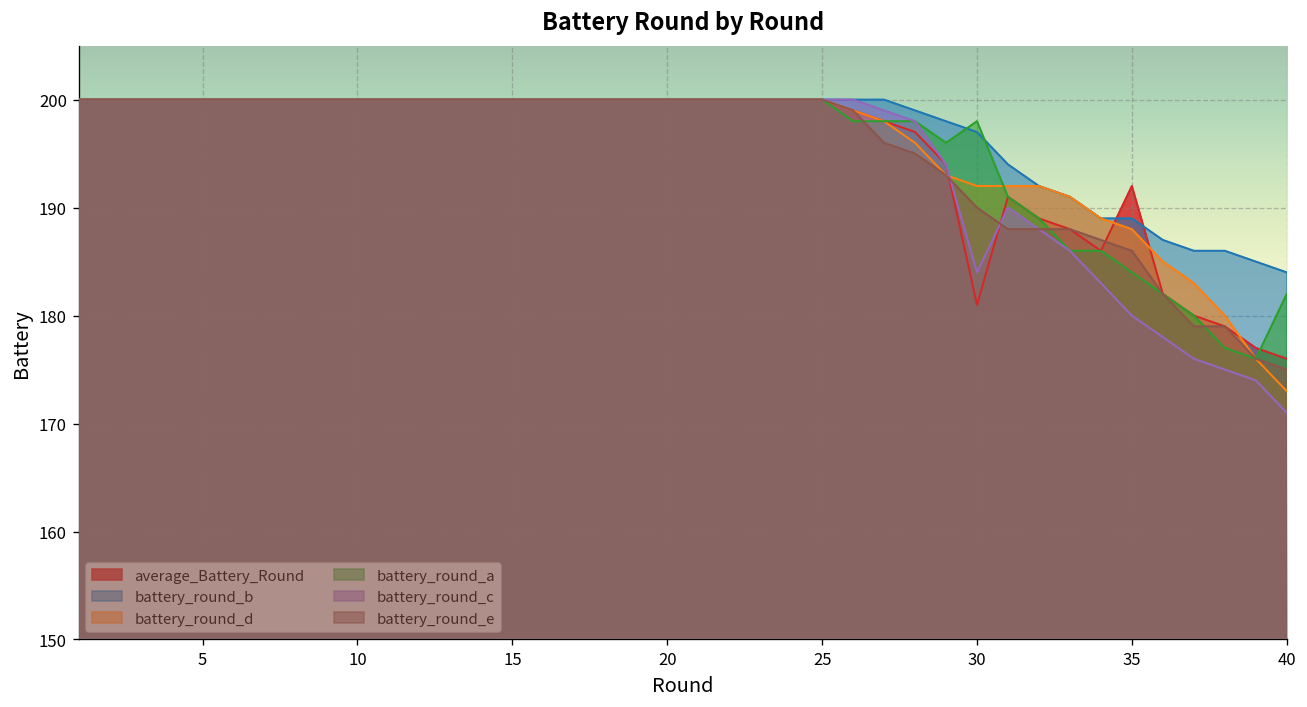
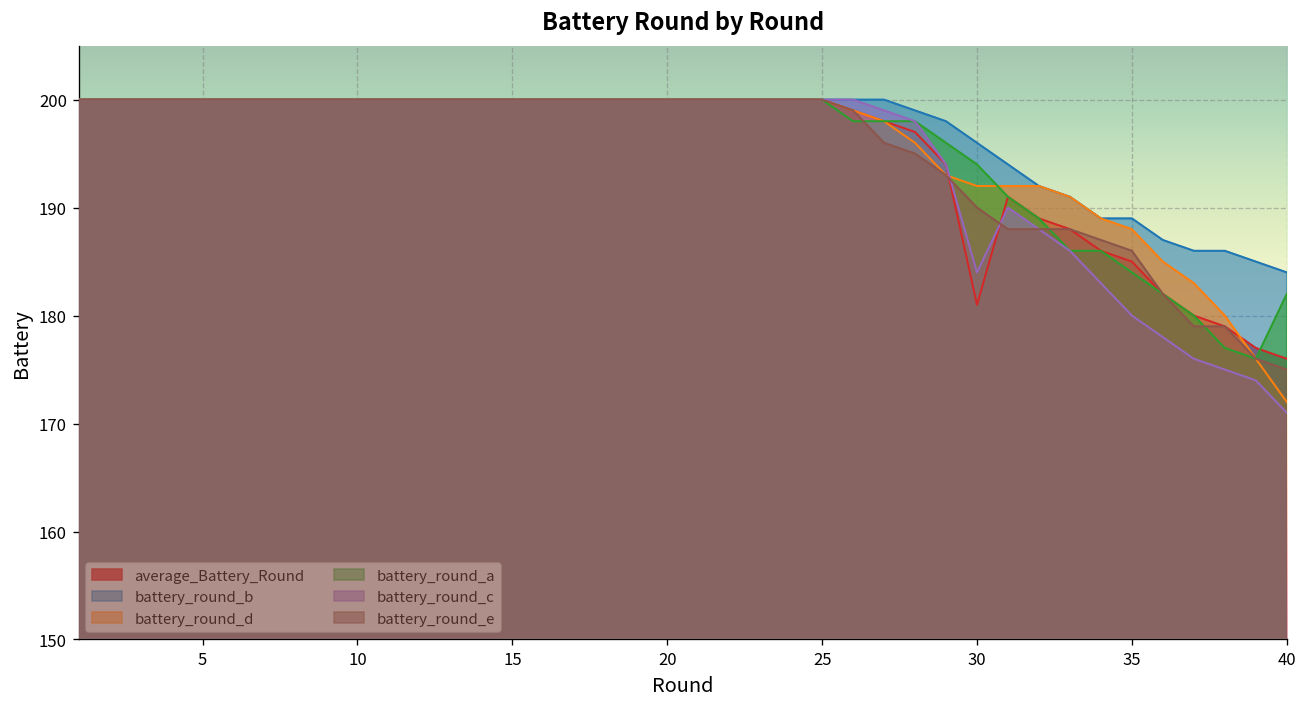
  {
    "average_Battery_Round": {
      "30": 181,
-     "35": 192,
+     "35": 185,
      "40": 176
    },
    "battery_round_b": {
-     "30": 197,
+     "30": 196,
      "35": 189,
      "40": 184
    },
    "battery_round_d": {
      "30": 192,
      "35": 188,
-     "40": 173
+     "40": 172
    },
    "battery_round_a": {
-     "30": 198,
+     "30": 194,
      "35": 184,
      "40": 182
    },
    "battery_round_c": {
      "30": 184,
      "35": 180,
      "40": 171
    },
    "battery_round_e": {
      "30": 190,
      "35": 186,
      "40": 175
    }
  }
